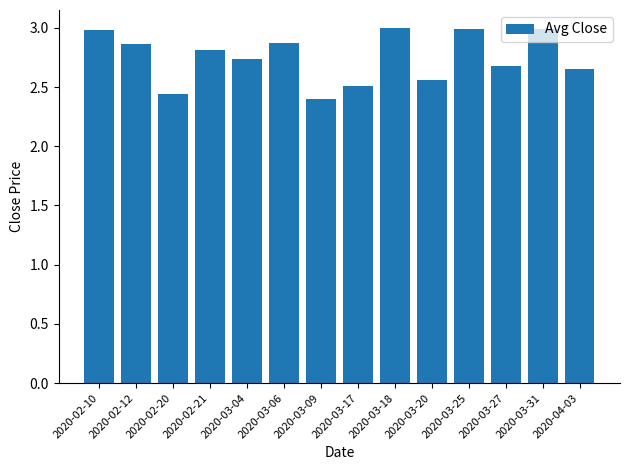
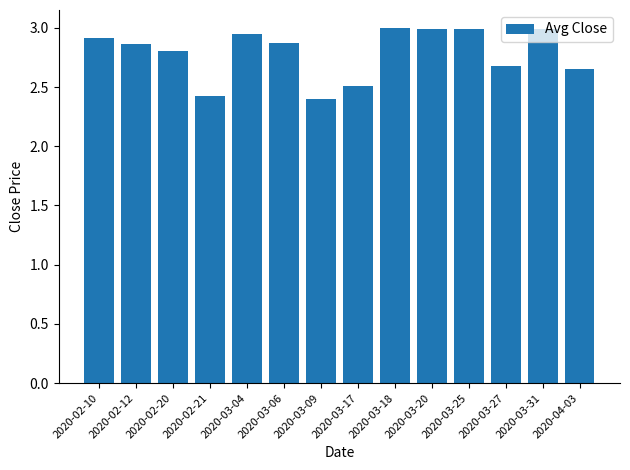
  {
-   "2020-02-10": 2.98,
+   "2020-02-10": 2.91,
    "2020-02-12": 2.86,
-   "2020-02-20": 2.44,
-   "2020-02-21": 2.81,
-   "2020-03-04": 2.74,
+   "2020-02-20": 2.80,
+   "2020-02-21": 2.43,
+   "2020-03-04": 2.95,
    "2020-03-06": 2.87,
    "2020-03-09": 2.40,
    "2020-03-17": 2.51,
    "2020-03-18": 3.00,
-   "2020-03-20": 2.56,
+   "2020-03-20": 2.99,
    "2020-03-25": 2.99,
    "2020-03-27": 2.68,
    "2020-04-03": 2.66
  }
